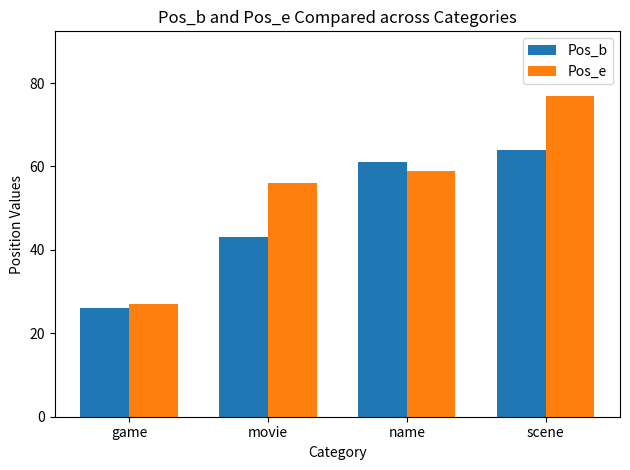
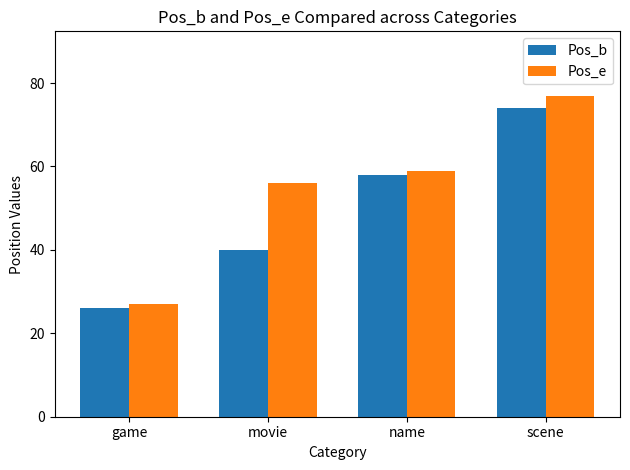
  {
    "Pos_b": {
      "game": 26,
-     "movie": 43,
-     "name": 61,
-     "scene": 64
+     "movie": 40,
+     "name": 58,
+     "scene": 74
    },
    "Pos_e": {
      "game": 27,
      "movie": 56,
      "name": 59,
      "scene": 77
    }
  }
